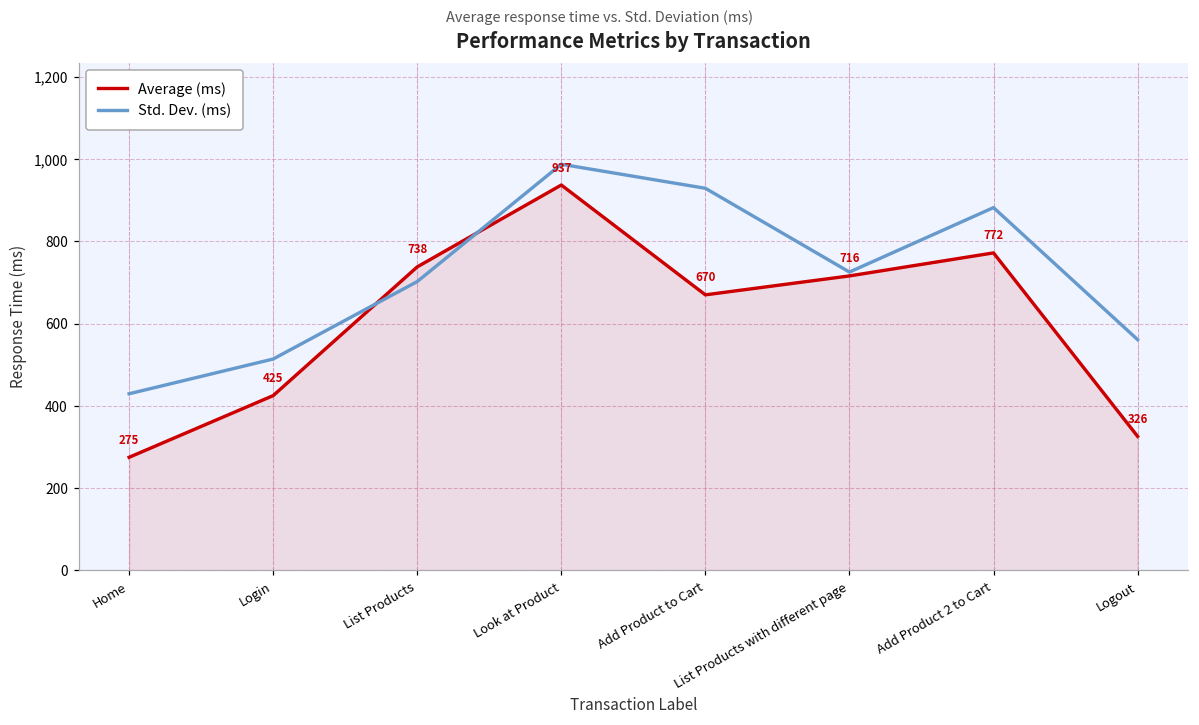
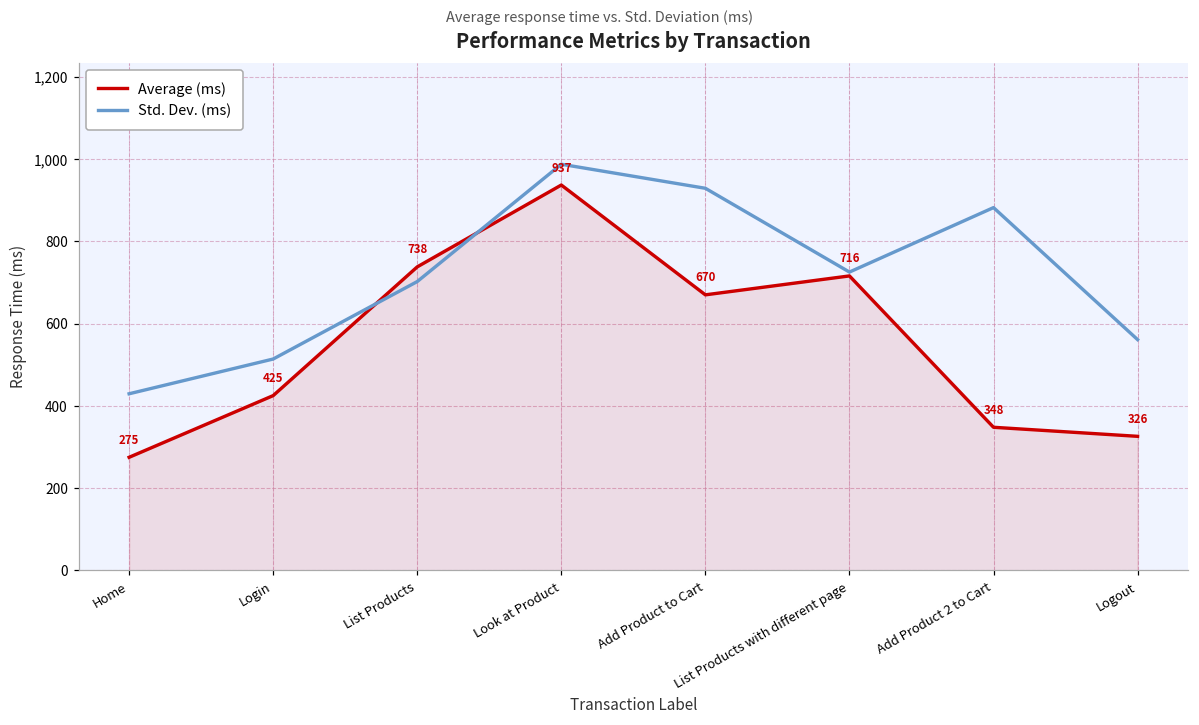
  {
    "Average (ms)": {
      "Home": 275,
      "Login": 425,
      "List Products": 738,
      "Add Product to Cart": 670,
      "List Products with different page": 716,
-     "Add Product 2 to Cart": 772,
+     "Add Product 2 to Cart": 348,
      "Logout": 326
    },
    "Std. Dev. (ms)": {
      "Home": 430,
      "Login": 510,
      "List Products": 700,
      "Add Product to Cart": 930,
      "Add Product 2 to Cart": 880,
      "Logout": 560
    }
  }
